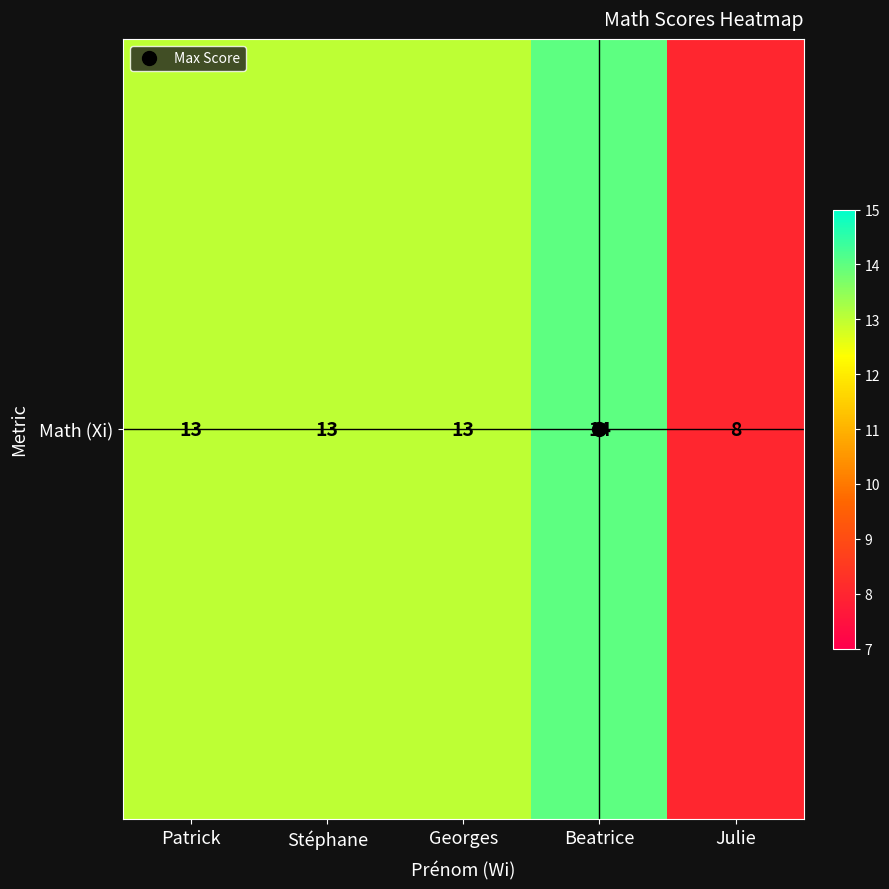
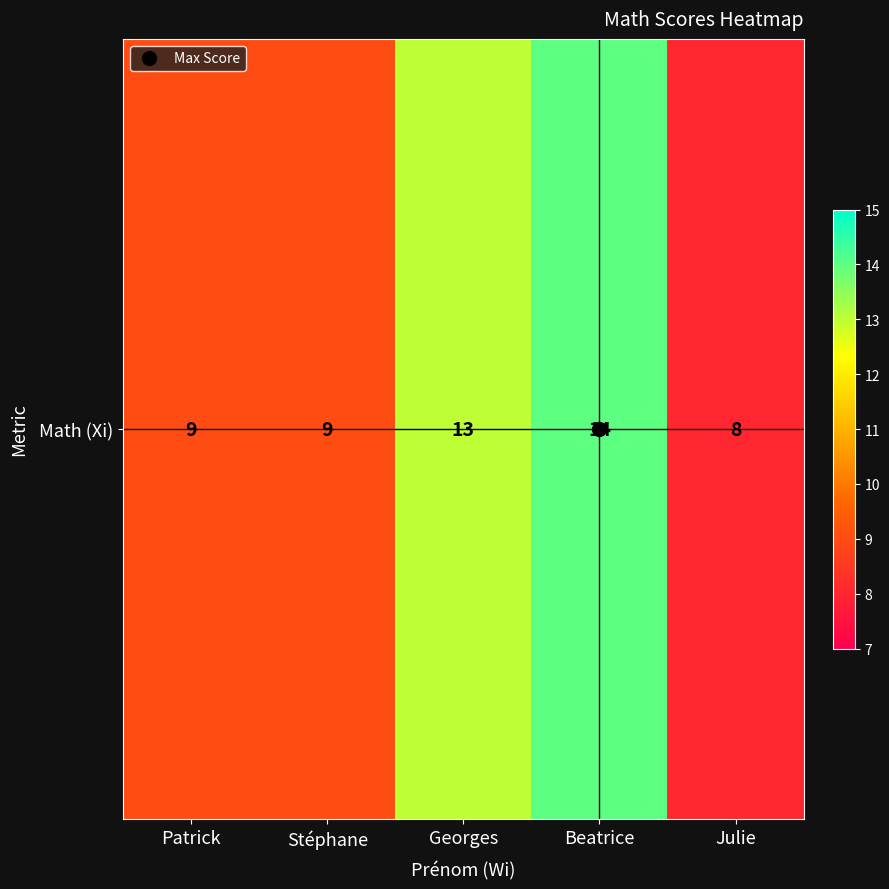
  {
    "Math (Xi)": {
-     "Patrick": 13,
-     "Stéphane": 13,
+     "Patrick": 9,
+     "Stéphane": 9,
      "Georges": 13,
      "Julie": 8
    }
  }
